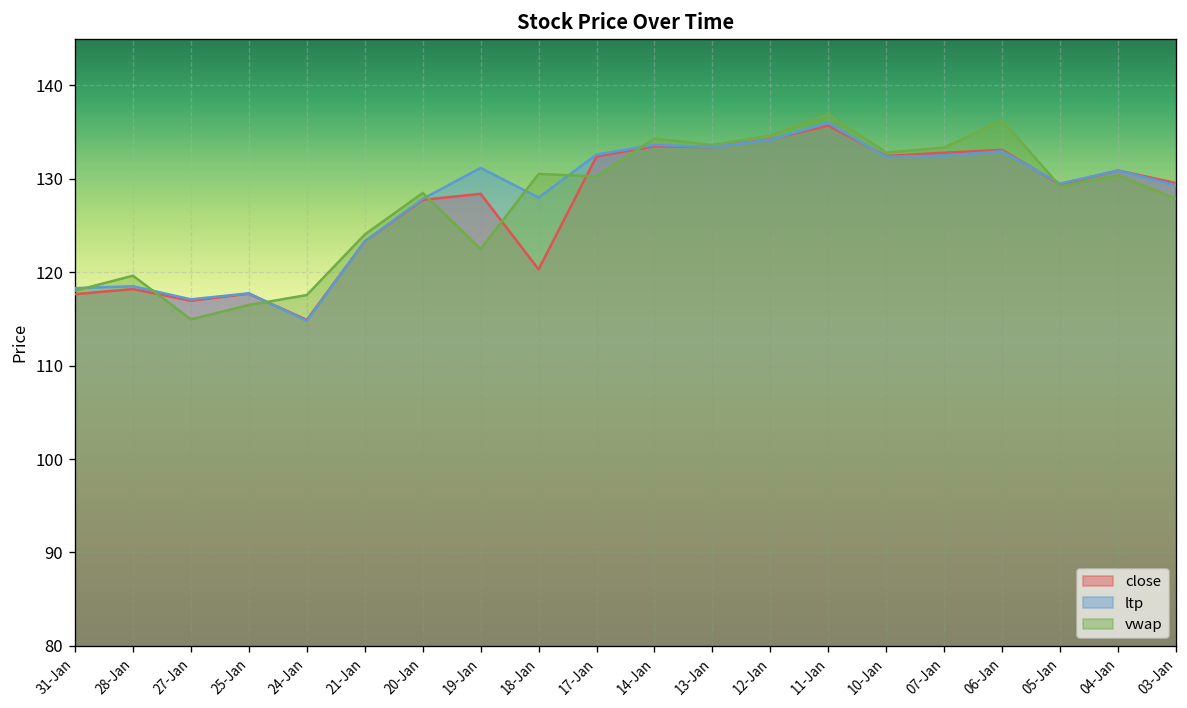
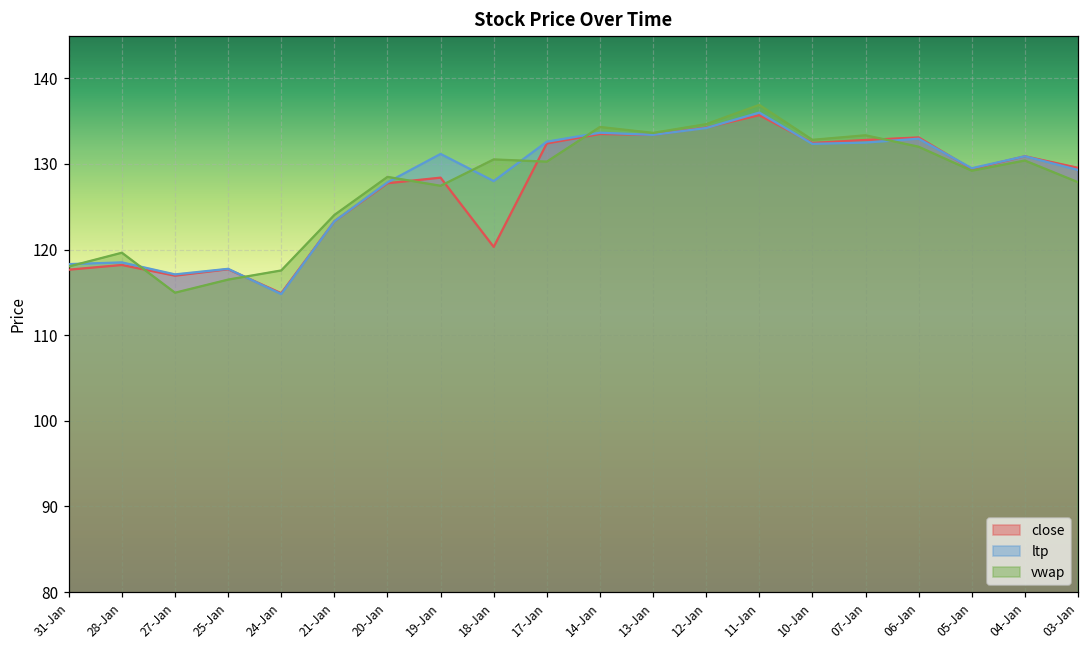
  {
    "close": {
      "31-Jan": 118,
      "19-Jan": 128,
      "18-Jan": 120
    },
    "ltp": {
      "19-Jan": 131,
      "18-Jan": 128
    },
    "vwap": {
      "28-Jan": 120,
      "27-Jan": 115,
      "25-Jan": 116,
      "24-Jan": 118,
      "21-Jan": 124,
      "20-Jan": 128,
-     "19-Jan": 122,
+     "19-Jan": 127,
      "18-Jan": 131,
      "17-Jan": 130,
      "14-Jan": 134,
      "12-Jan": 135,
      "11-Jan": 137,
      "10-Jan": 133,
      "07-Jan": 133,
-     "06-Jan": 136,
+     "06-Jan": 132,
      "04-Jan": 130,
      "03-Jan": 128
    }
  }
